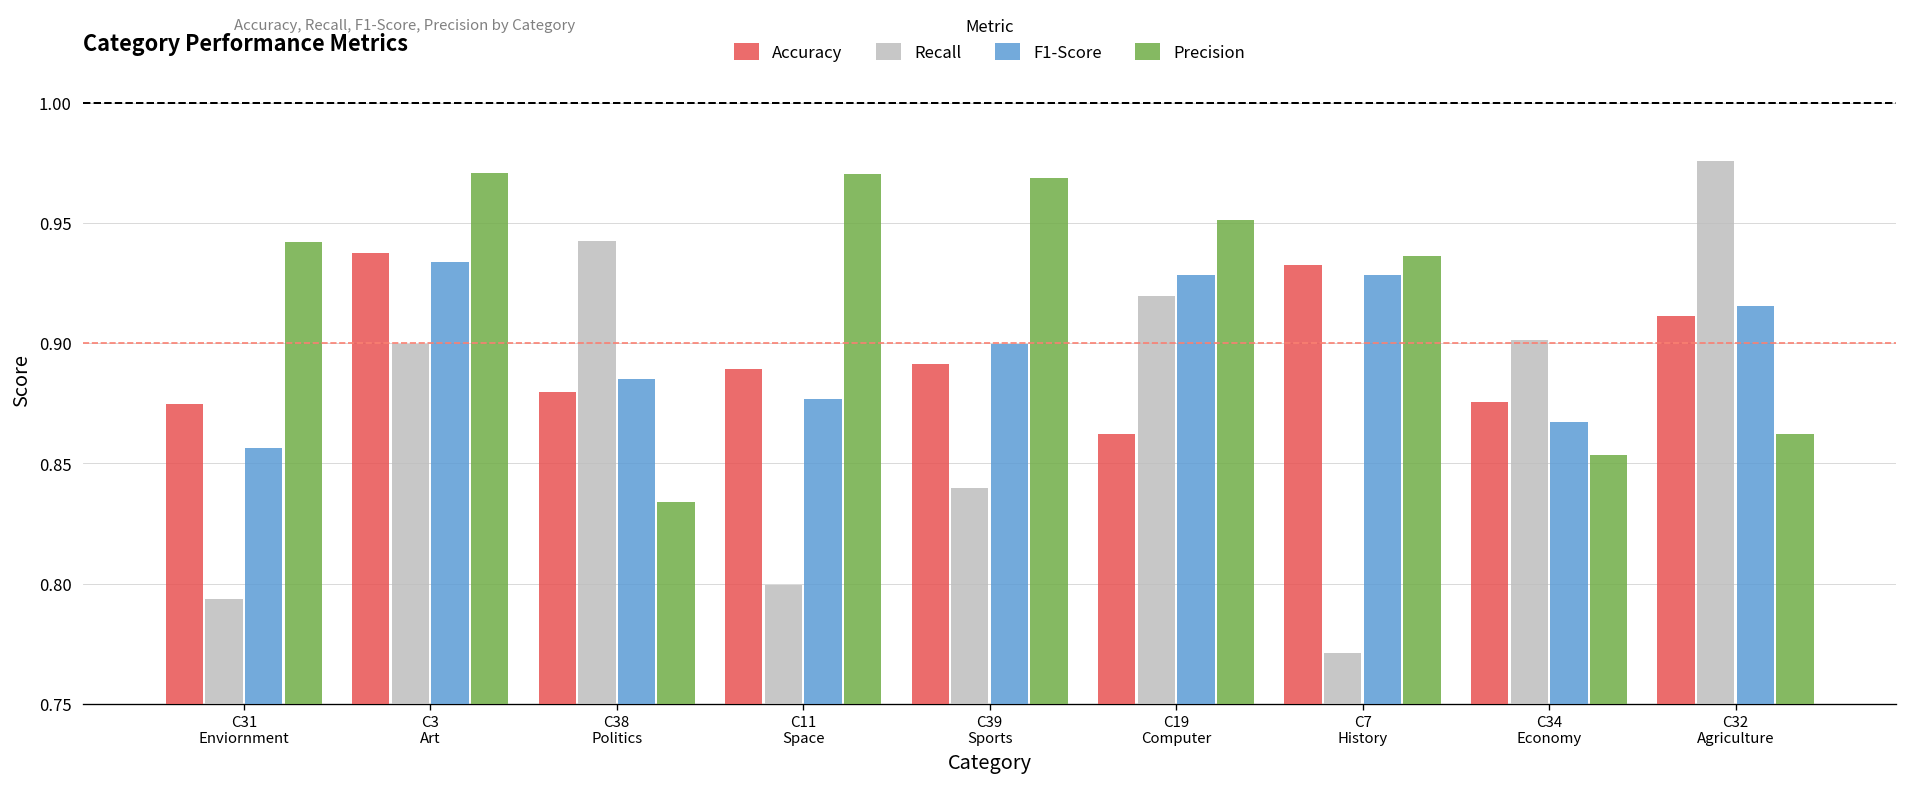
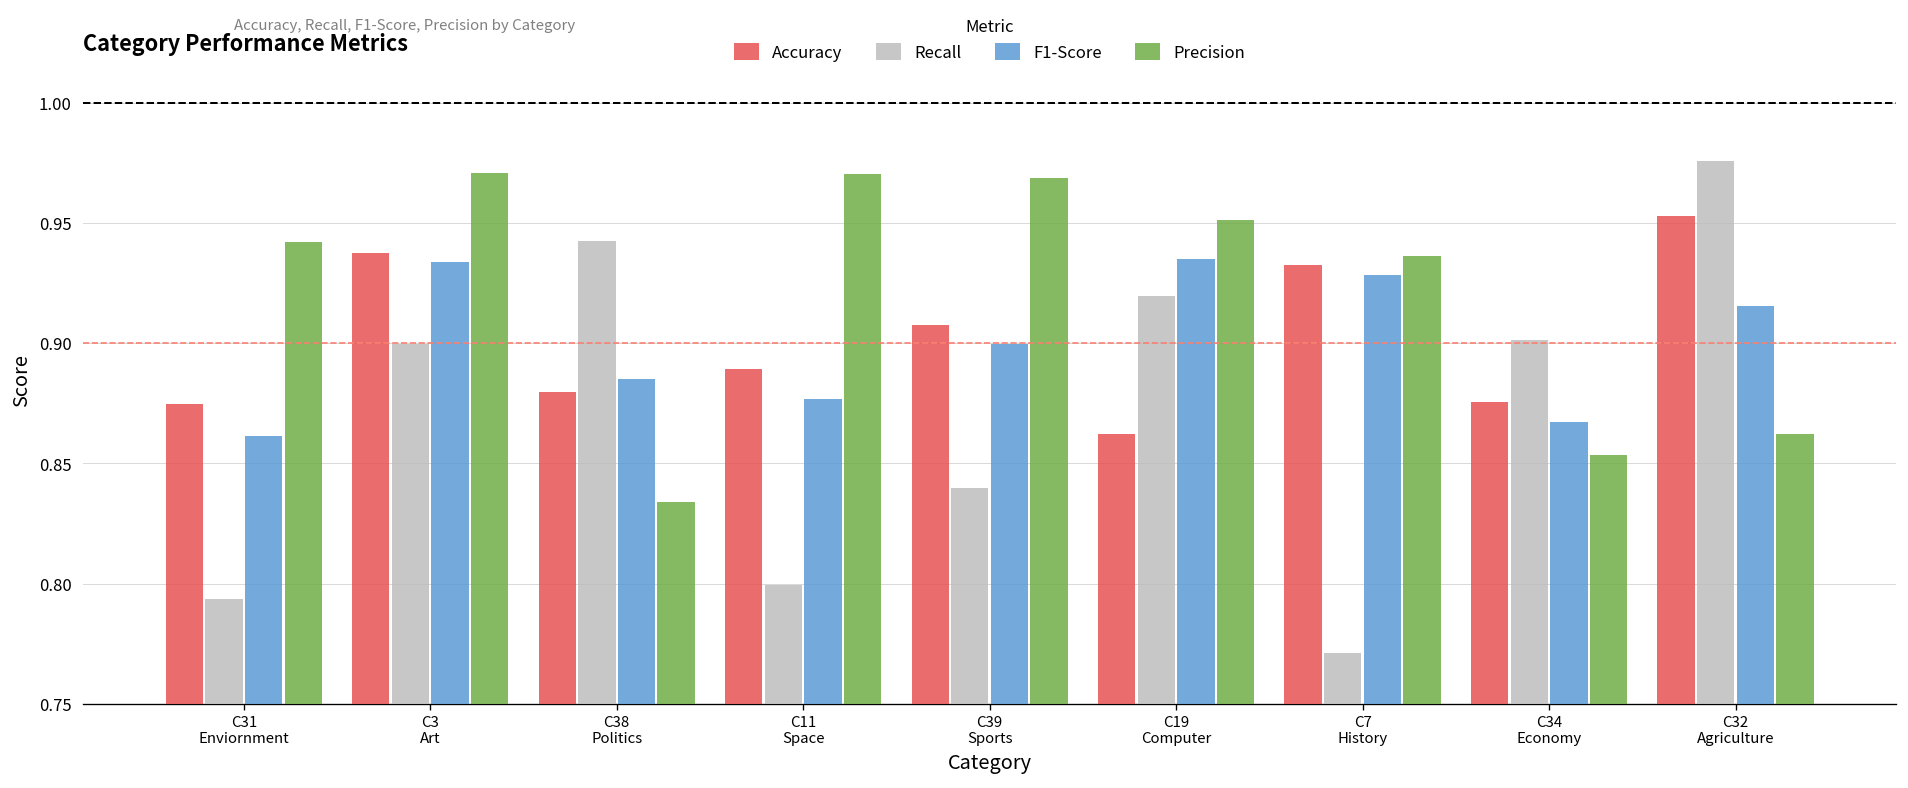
  {
    "Accuracy": {
      "C31 Enviornment": 0.875,
      "C3 Art": 0.937,
      "C38 Politics": 0.880,
      "C11 Space": 0.889,
-     "C39 Sports": 0.891,
+     "C39 Sports": 0.908,
      "C19 Computer": 0.862,
      "C7 History": 0.932,
      "C34 Economy": 0.875,
-     "C32 Agriculture": 0.911
+     "C32 Agriculture": 0.953
    },
    "Recall": {
      "C31 Enviornment": 0.794,
      "C3 Art": 0.900,
      "C38 Politics": 0.943,
      "C11 Space": 0.799,
      "C39 Sports": 0.840,
      "C19 Computer": 0.920,
      "C7 History": 0.771,
      "C34 Economy": 0.901,
      "C32 Agriculture": 0.976
    },
    "F1-Score": {
-     "C31 Enviornment": 0.856,
+     "C31 Enviornment": 0.862,
      "C3 Art": 0.934,
      "C38 Politics": 0.885,
      "C11 Space": 0.877,
      "C39 Sports": 0.899,
-     "C19 Computer": 0.928,
+     "C19 Computer": 0.935,
      "C7 History": 0.928,
      "C34 Economy": 0.867,
      "C32 Agriculture": 0.915
    },
    "Precision": {
      "C31 Enviornment": 0.942,
      "C3 Art": 0.971,
      "C38 Politics": 0.834,
      "C11 Space": 0.970,
      "C39 Sports": 0.969,
      "C19 Computer": 0.951,
      "C7 History": 0.936,
      "C34 Economy": 0.853,
      "C32 Agriculture": 0.862
    }
  }
